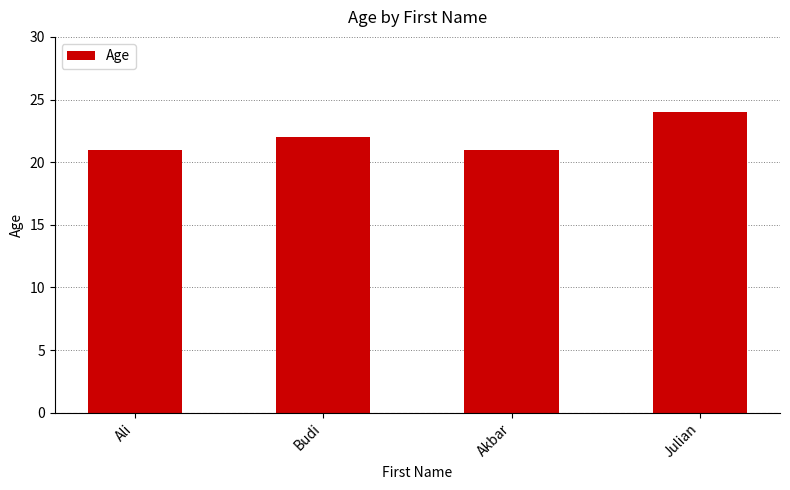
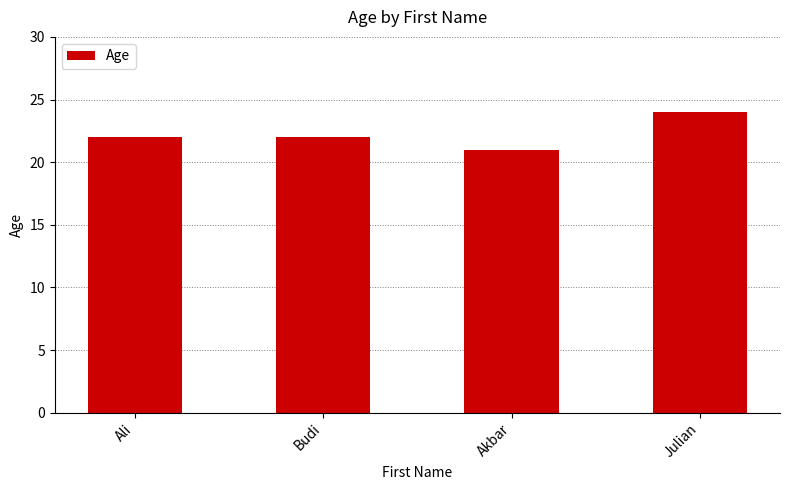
  {
-   "Ali": 21,
+   "Ali": 22,
    "Budi": 22,
    "Akbar": 21,
    "Julian": 24
  }
